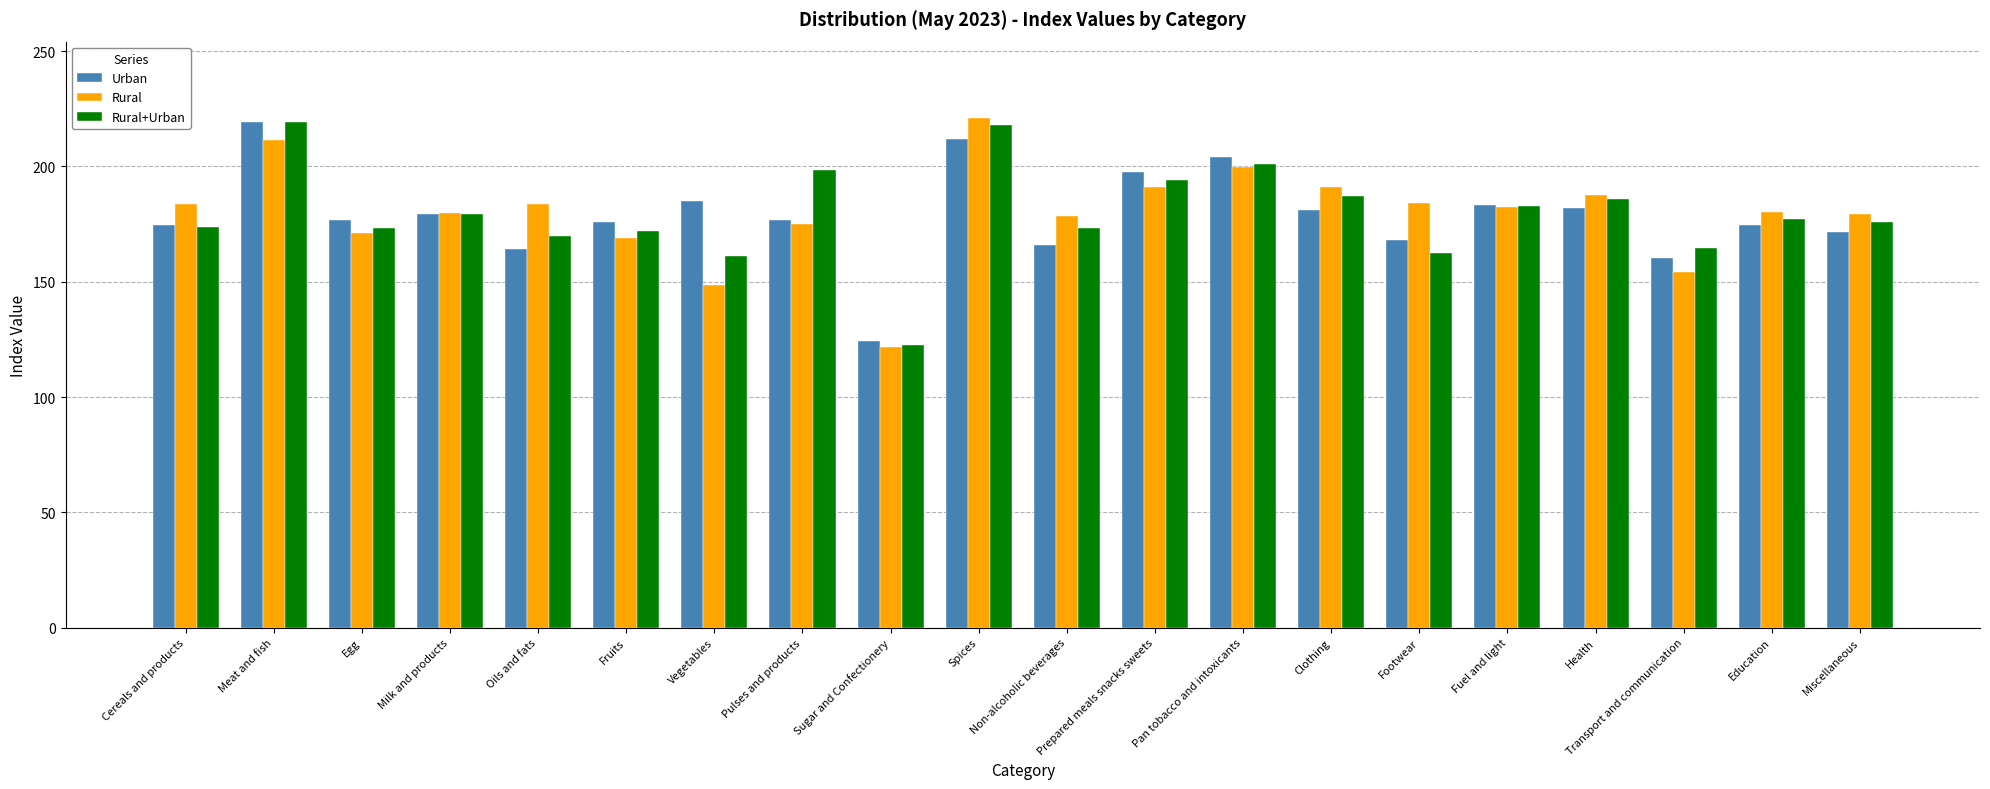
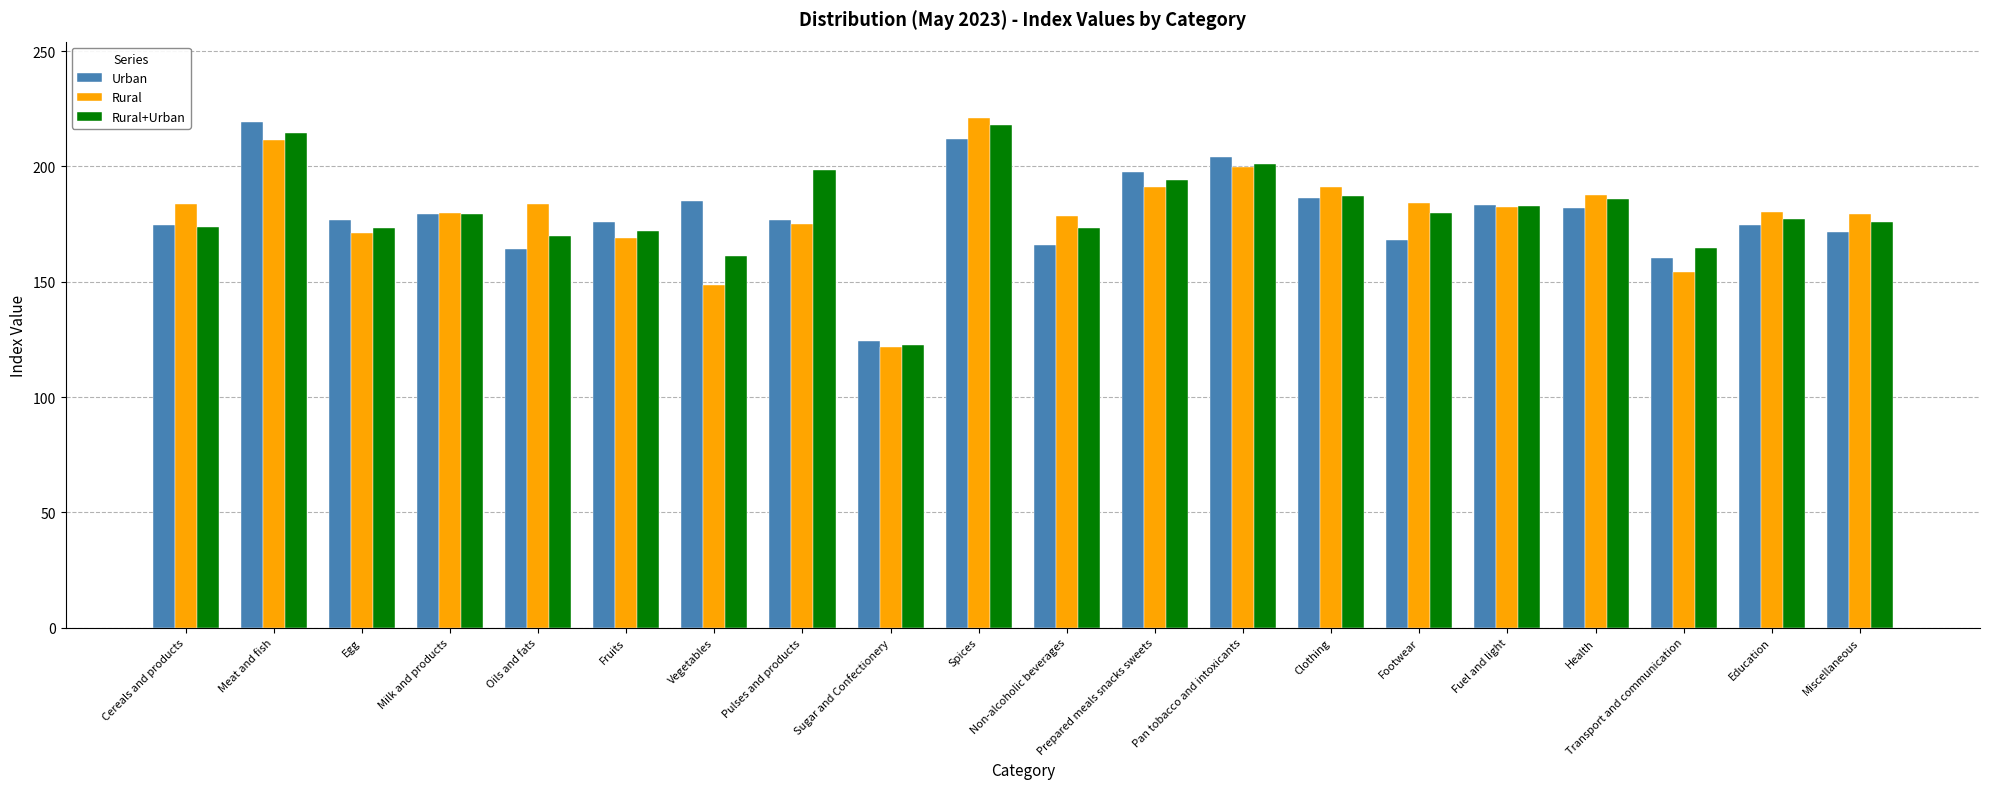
  {
    "Urban": {
      "Cereals and products": 175,
      "Meat and fish": 219,
      "Egg": 177,
      "Milk and products": 179,
      "Oils and fats": 164,
      "Fruits": 176,
      "Vegetables": 185,
      "Pulses and products": 177,
      "Sugar and Confectionery": 124,
      "Spices": 212,
      "Non-alcoholic beverages": 166,
      "Prepared meals snacks sweets": 198,
      "Pan tobacco and intoxicants": 204,
-     "Clothing": 181,
+     "Clothing": 186,
      "Footwear": 168,
      "Fuel and light": 183,
      "Health": 182,
      "Transport and communication": 160,
      "Education": 175,
      "Miscellaneous": 172
    },
    "Rural": {
      "Cereals and products": 184,
      "Meat and fish": 212,
      "Egg": 171,
      "Milk and products": 180,
      "Oils and fats": 184,
      "Fruits": 169,
      "Vegetables": 149,
      "Pulses and products": 175,
      "Sugar and Confectionery": 122,
      "Spices": 221,
      "Non-alcoholic beverages": 179,
      "Prepared meals snacks sweets": 191,
      "Pan tobacco and intoxicants": 200,
      "Clothing": 191,
      "Footwear": 184,
      "Fuel and light": 183,
      "Health": 188,
      "Transport and communication": 154,
      "Education": 180,
      "Miscellaneous": 180
    },
    "Rural+Urban": {
      "Cereals and products": 174,
-     "Meat and fish": 219,
+     "Meat and fish": 214,
      "Egg": 173,
      "Milk and products": 180,
      "Oils and fats": 170,
      "Fruits": 172,
      "Vegetables": 161,
      "Pulses and products": 199,
      "Sugar and Confectionery": 123,
      "Spices": 218,
      "Non-alcoholic beverages": 173,
      "Prepared meals snacks sweets": 194,
      "Pan tobacco and intoxicants": 201,
      "Clothing": 187,
-     "Footwear": 162,
+     "Footwear": 180,
      "Fuel and light": 183,
      "Health": 186,
      "Transport and communication": 165,
      "Education": 177,
      "Miscellaneous": 176
    }
  }
